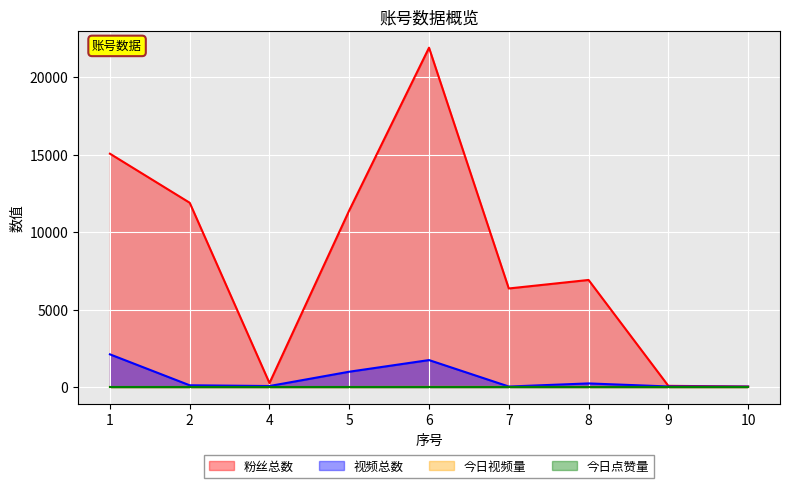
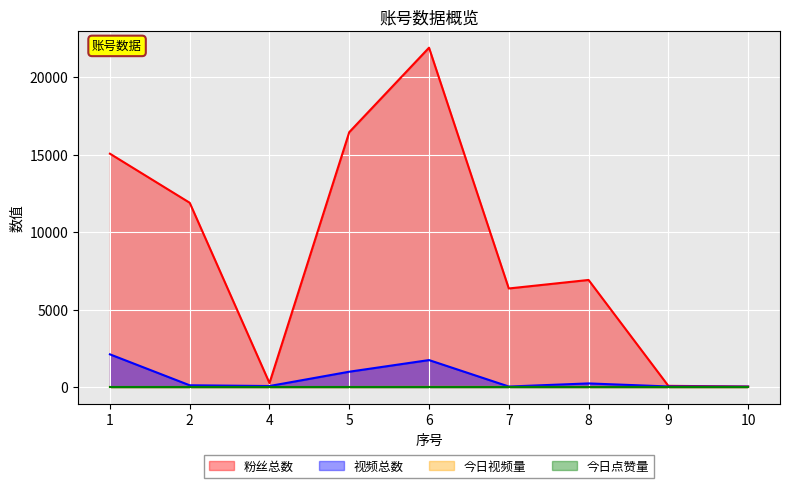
  {
    "粉丝总数": {
      "1": 15100,
      "2": 11900,
      "4": 300,
-     "5": 11400,
+     "5": 16400,
      "6": 21900,
      "7": 6400,
      "8": 6900
    },
    "视频总数": {
      "1": 2100,
      "5": 1000,
      "6": 1700,
      "8": 200
    },
    "今日点赞量": {
      "1": 0,
      "5": 0,
      "6": 0,
      "8": 0
    }
  }
